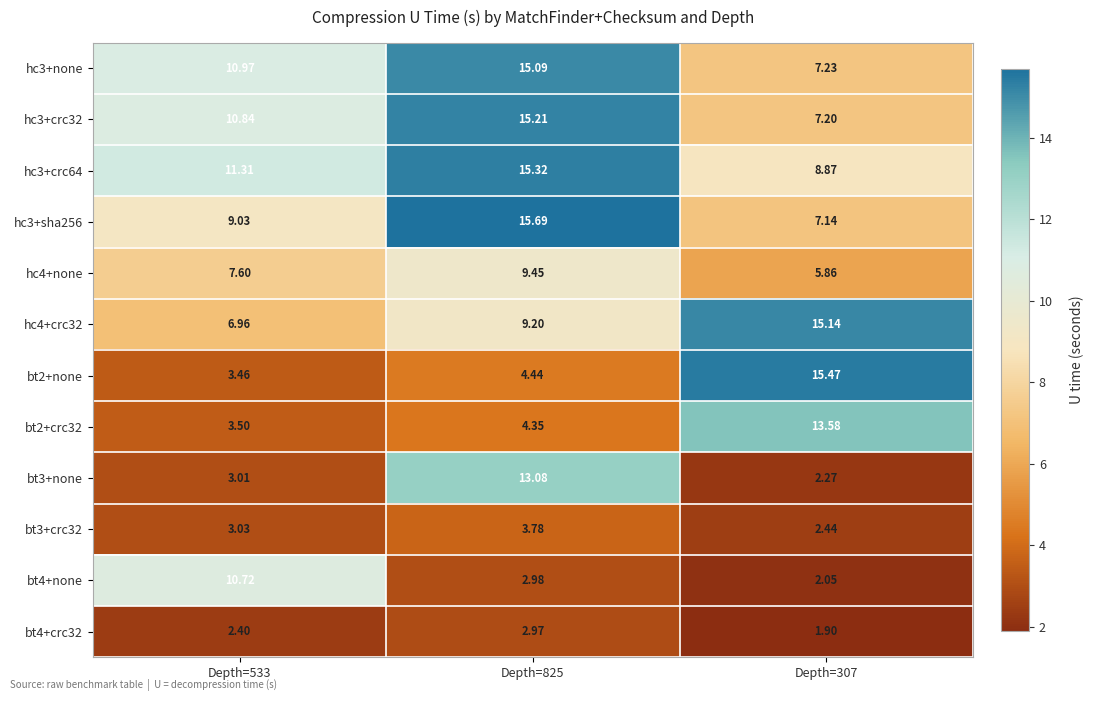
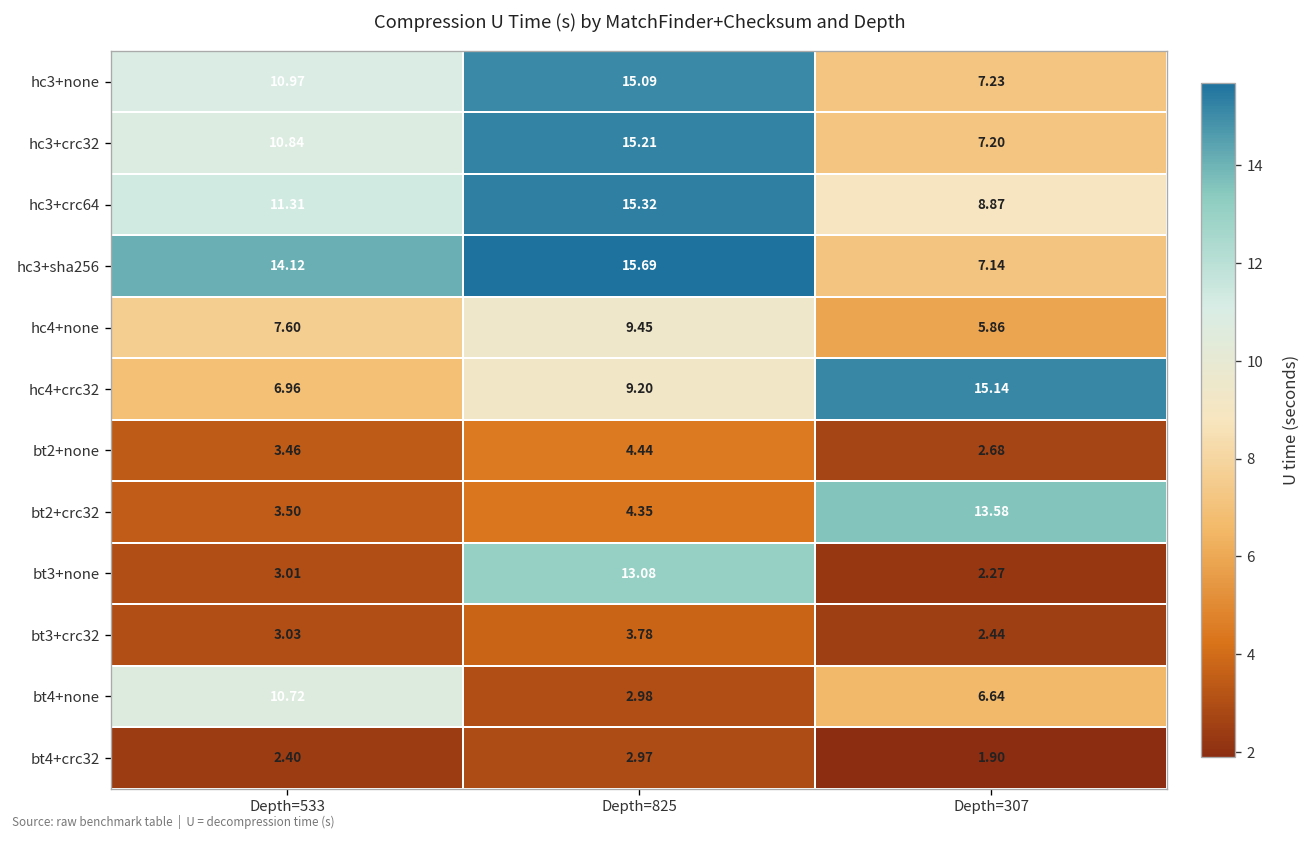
  {
    "hc3+none": {
      "Depth=825": 15.09,
      "Depth=307": 7.23
    },
    "hc3+crc32": {
      "Depth=825": 15.21,
      "Depth=307": 7.20
    },
    "hc3+crc64": {
      "Depth=825": 15.32,
      "Depth=307": 8.87
    },
    "hc3+sha256": {
-     "Depth=533": 9.03,
+     "Depth=533": 14.12,
      "Depth=825": 15.69,
      "Depth=307": 7.14
    },
    "hc4+none": {
      "Depth=533": 7.60,
      "Depth=825": 9.45,
      "Depth=307": 5.86
    },
    "hc4+crc32": {
      "Depth=533": 6.96,
      "Depth=825": 9.20,
      "Depth=307": 15.14
    },
    "bt2+none": {
      "Depth=533": 3.46,
      "Depth=825": 4.44,
-     "Depth=307": 15.47
+     "Depth=307": 2.68
    },
    "bt2+crc32": {
      "Depth=533": 3.50,
      "Depth=825": 4.35,
      "Depth=307": 13.58
    },
    "bt3+none": {
      "Depth=533": 3.01,
      "Depth=825": 13.08,
      "Depth=307": 2.27
    },
    "bt3+crc32": {
      "Depth=533": 3.03,
      "Depth=825": 3.78,
      "Depth=307": 2.44
    },
    "bt4+none": {
      "Depth=825": 2.98,
-     "Depth=307": 2.05
+     "Depth=307": 6.64
    },
    "bt4+crc32": {
      "Depth=533": 2.40,
      "Depth=825": 2.97,
      "Depth=307": 1.90
    }
  }
